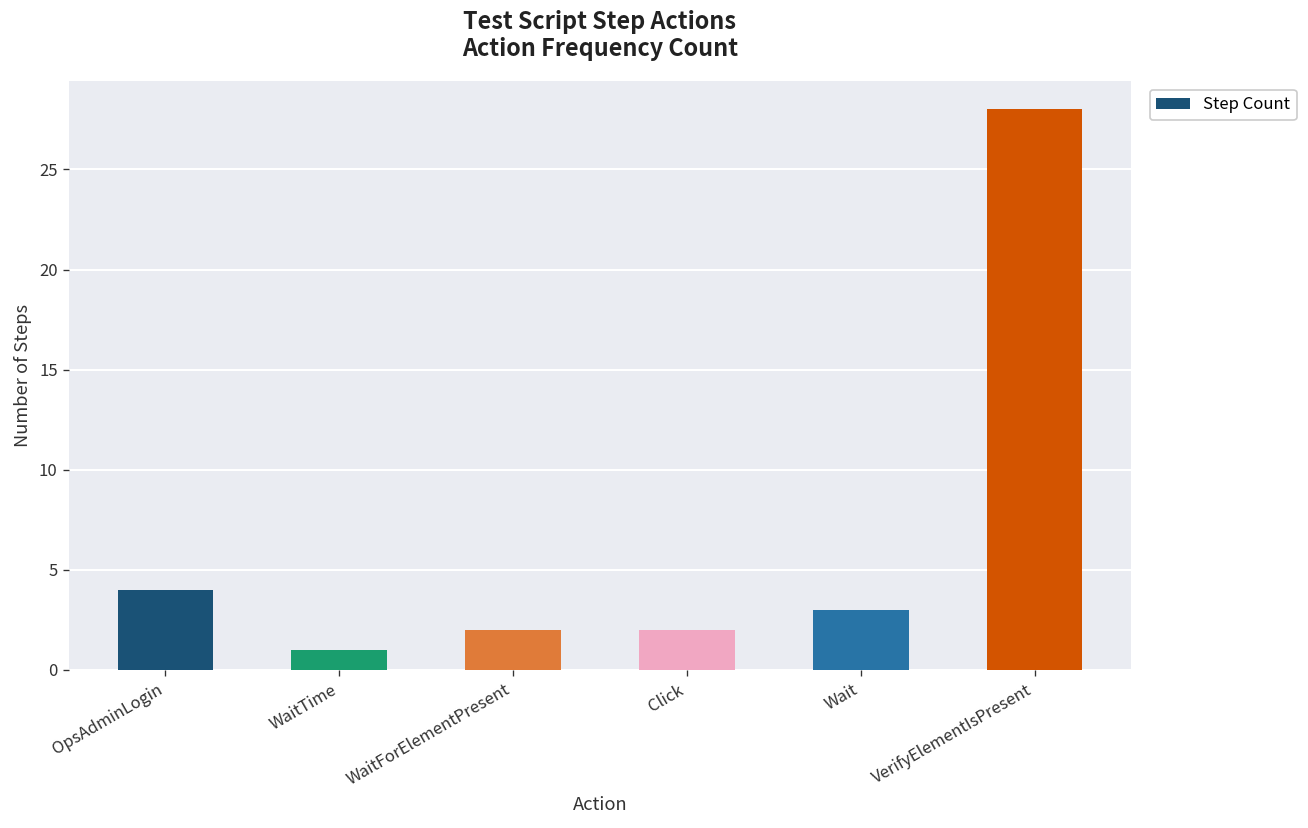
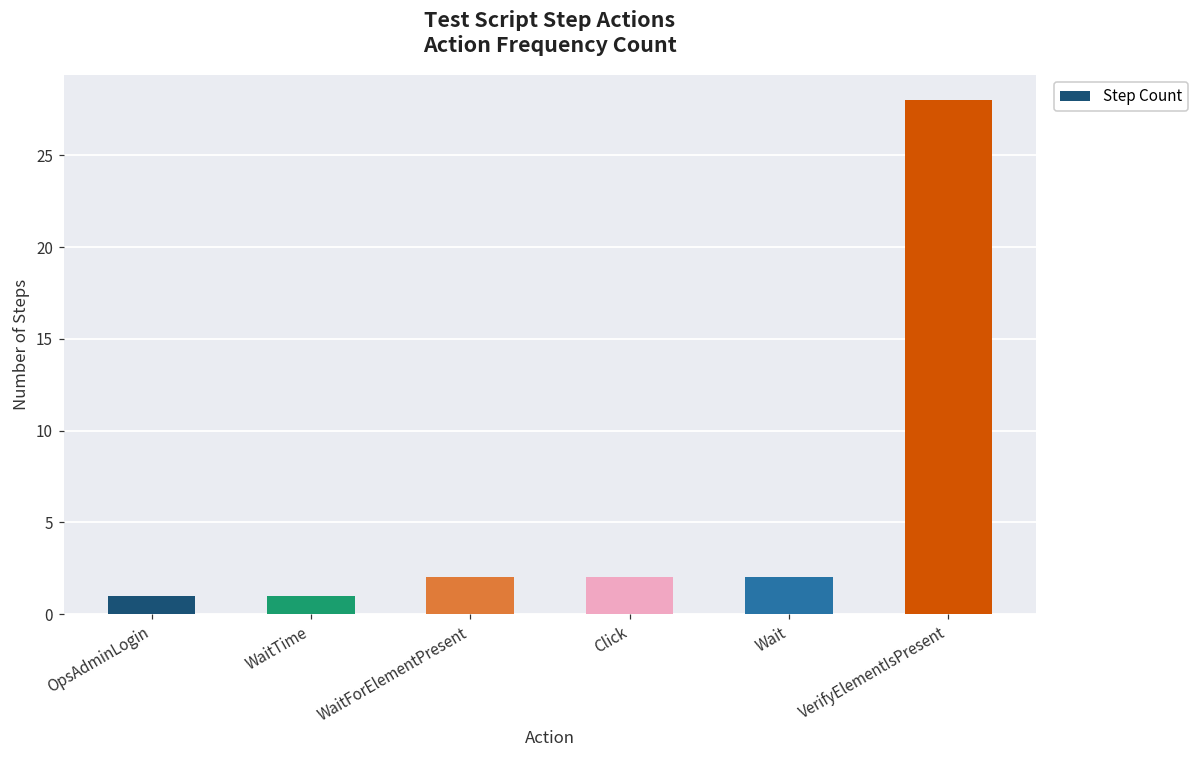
  {
-   "OpsAdminLogin": 4,
+   "OpsAdminLogin": 1,
    "WaitTime": 1,
    "WaitForElementPresent": 2,
    "Click": 2,
-   "Wait": 3,
+   "Wait": 2,
    "VerifyElementIsPresent": 28
  }
